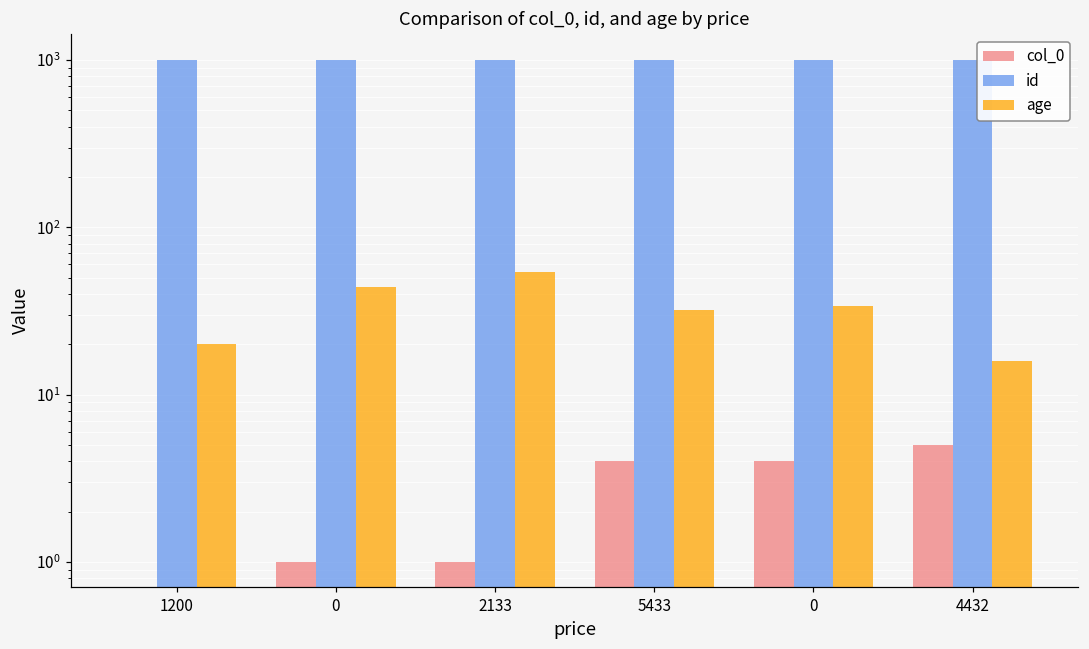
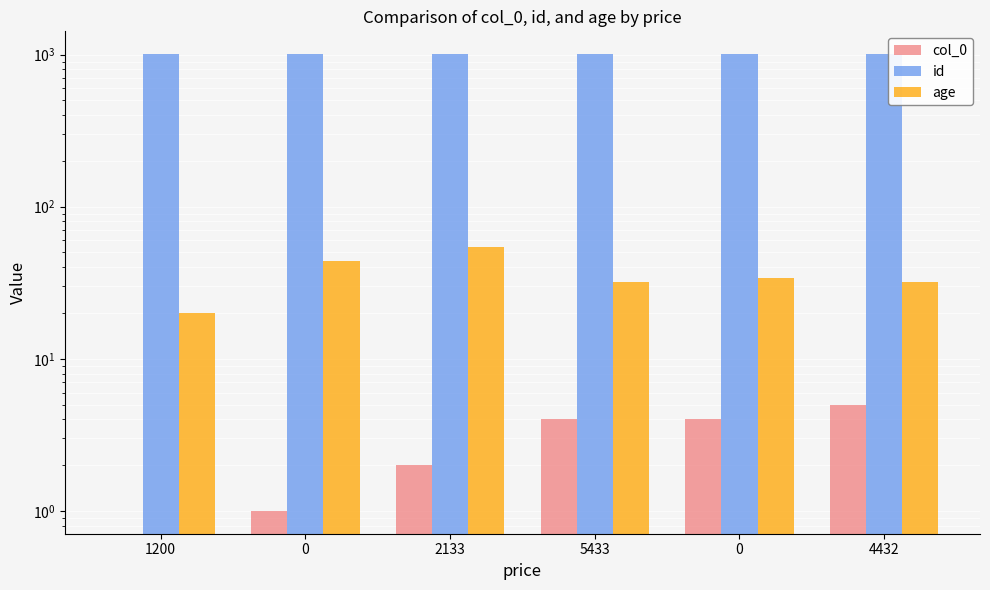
  {
    "col_0": {
-     "2133": 1,
+     "2133": 2,
      "5433": 4,
      "4432": 5
    },
    "id": {
      "1200": 1000,
      "2133": 1000,
      "5433": 1000,
      "4432": 1000
    },
    "age": {
      "1200": 20,
      "2133": 54,
      "5433": 32,
-     "4432": 16
+     "4432": 32
    }
  }
